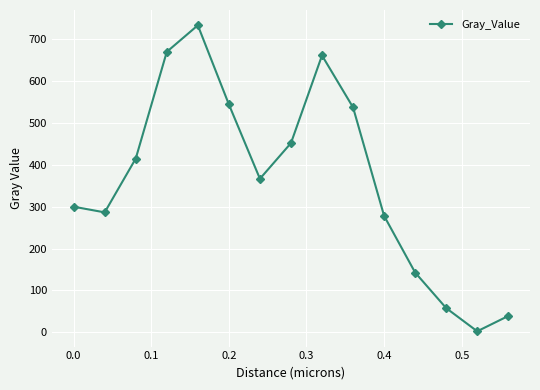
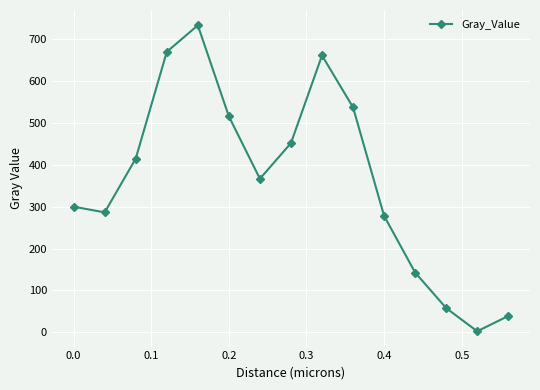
  {
    "0.0": 300,
-   "0.2": 540,
+   "0.2": 520,
    "0.4": 280
  }
